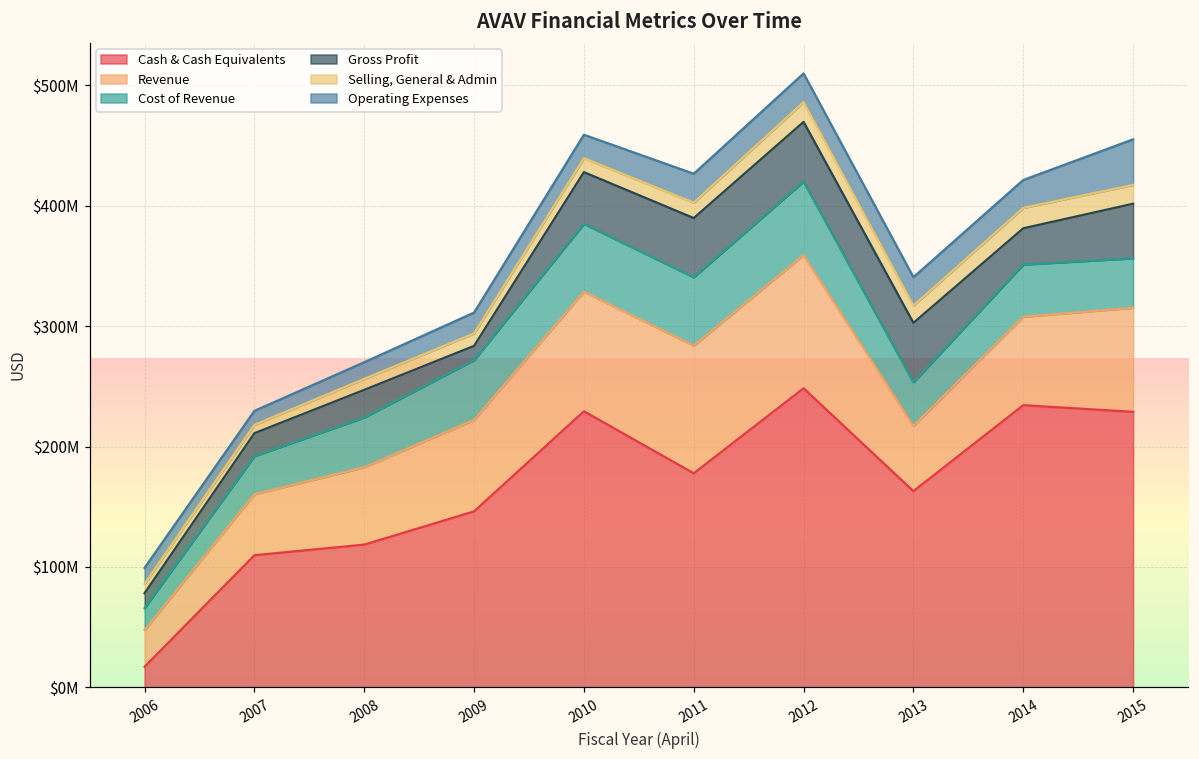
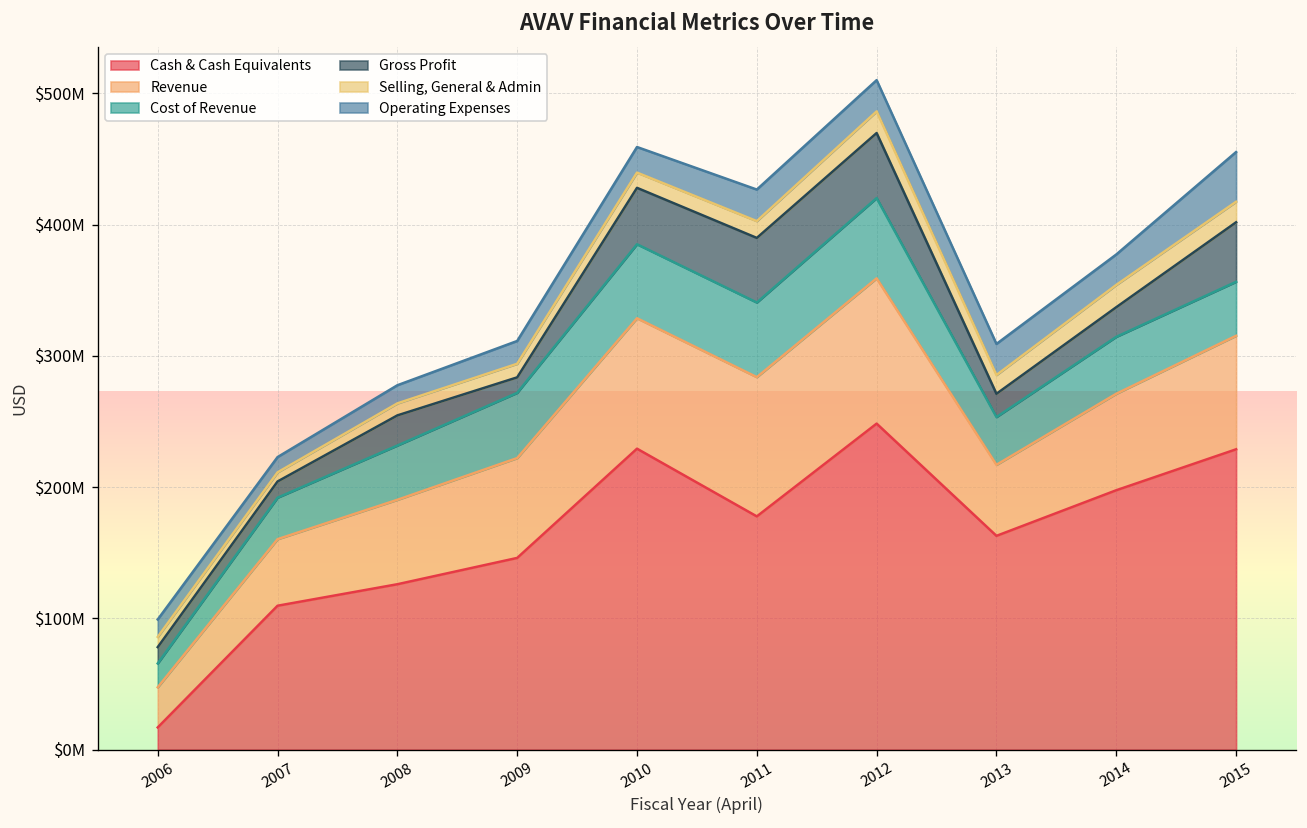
  {
    "Cash & Cash Equivalents": {
      "2006": "$17000000",
      "2007": "$110000000",
-     "2008": "$118000000",
+     "2008": "$126000000",
      "2009": "$146000000",
      "2010": "$229000000",
      "2011": "$178000000",
      "2012": "$248000000",
      "2013": "$163000000",
-     "2014": "$234000000",
+     "2014": "$198000000",
      "2015": "$229000000"
    },
    "Gross Profit": {
      "2006": "$12000000",
-     "2007": "$19000000",
+     "2007": "$12000000",
      "2008": "$23000000",
      "2009": "$12000000",
      "2010": "$43000000",
      "2011": "$49000000",
      "2012": "$50000000",
-     "2013": "$49000000",
-     "2014": "$30000000",
+     "2013": "$18000000",
+     "2014": "$23000000",
      "2015": "$45000000"
    }
  }
